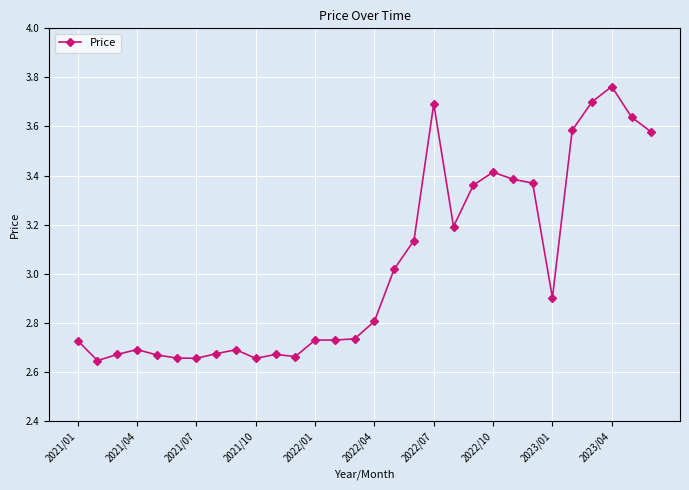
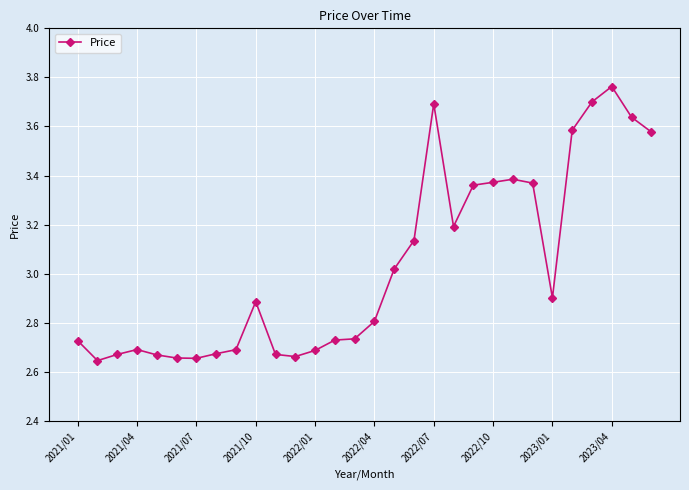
  {
    "2021/01": 2.73,
    "2021/04": 2.69,
    "2021/07": 2.66,
-   "2021/10": 2.66,
-   "2022/01": 2.73,
+   "2021/10": 2.89,
+   "2022/01": 2.69,
    "2022/04": 2.81,
    "2022/07": 3.69,
-   "2022/10": 3.41,
+   "2022/10": 3.37,
    "2023/01": 2.90,
    "2023/04": 3.76
  }
